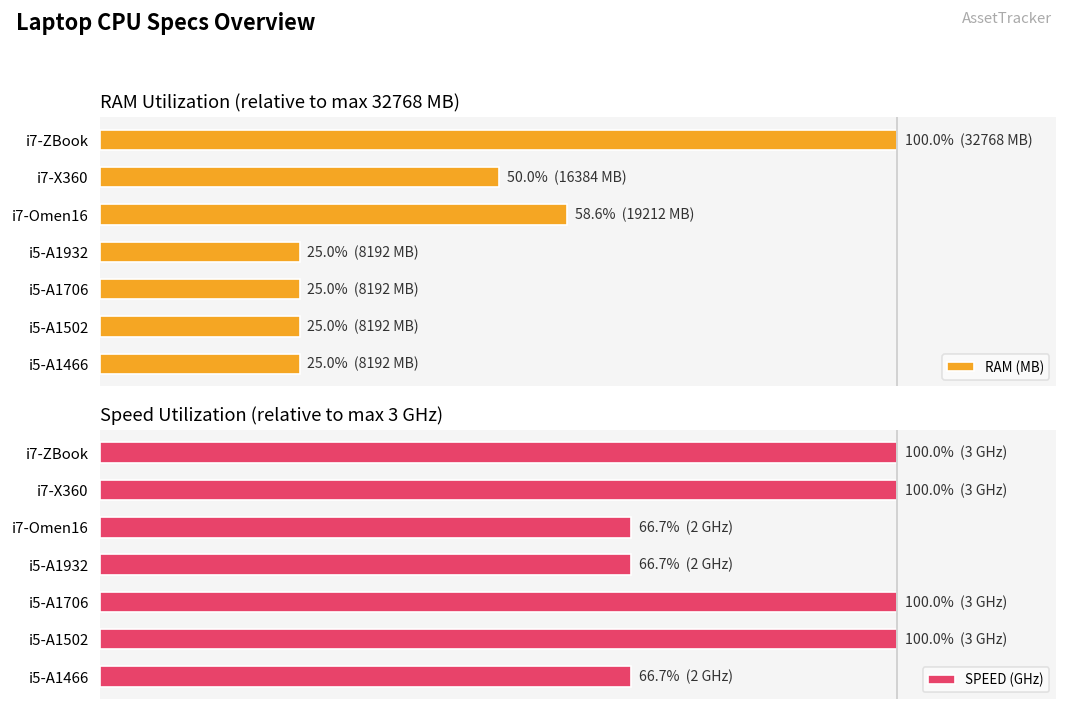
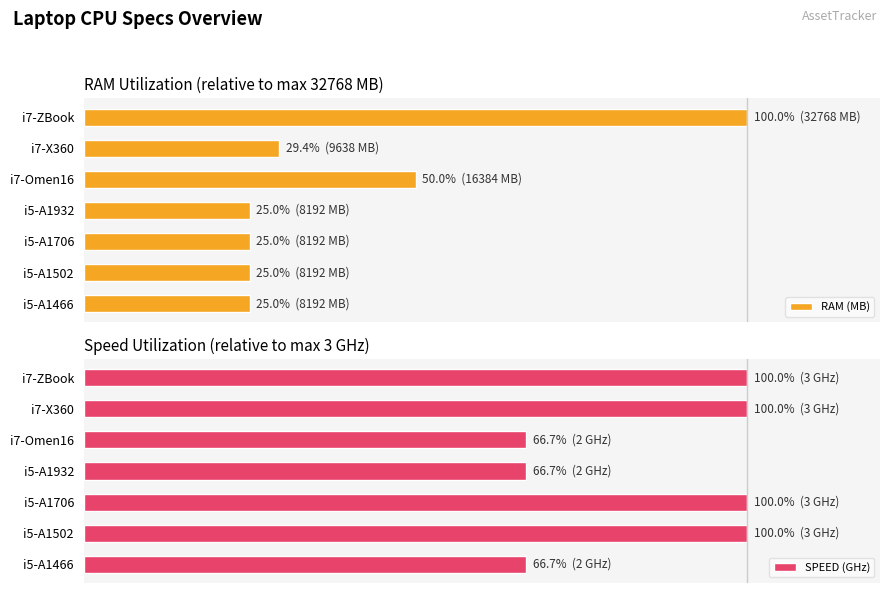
  {
    "RAM Utilization (relative to max 32768 MB)": {
      "i7-ZBook": "100.0%",
-     "i7-X360": "50.0% (16384 MB)",
-     "i7-Omen16": "58.6% (19212 MB)",
+     "i7-X360": "29.4% (9638 MB)",
+     "i7-Omen16": "50.0% (16384 MB)",
      "i5-A1932": "25.0%",
      "i5-A1706": "25.0%",
      "i5-A1502": "25.0%",
      "i5-A1466": "25.0%"
    },
    "Speed Utilization (relative to max 3 GHz)": {
      "i7-ZBook": "100.0%",
      "i7-X360": "100.0%",
      "i7-Omen16": "66.7%",
      "i5-A1932": "66.7%",
      "i5-A1706": "100.0%",
      "i5-A1502": "100.0%",
      "i5-A1466": "66.7%"
    }
  }
